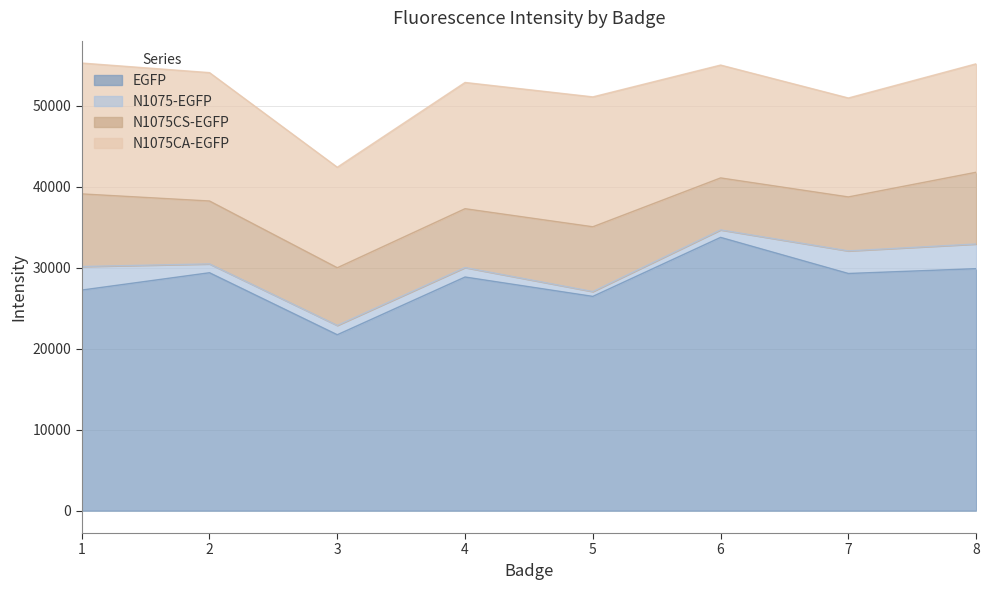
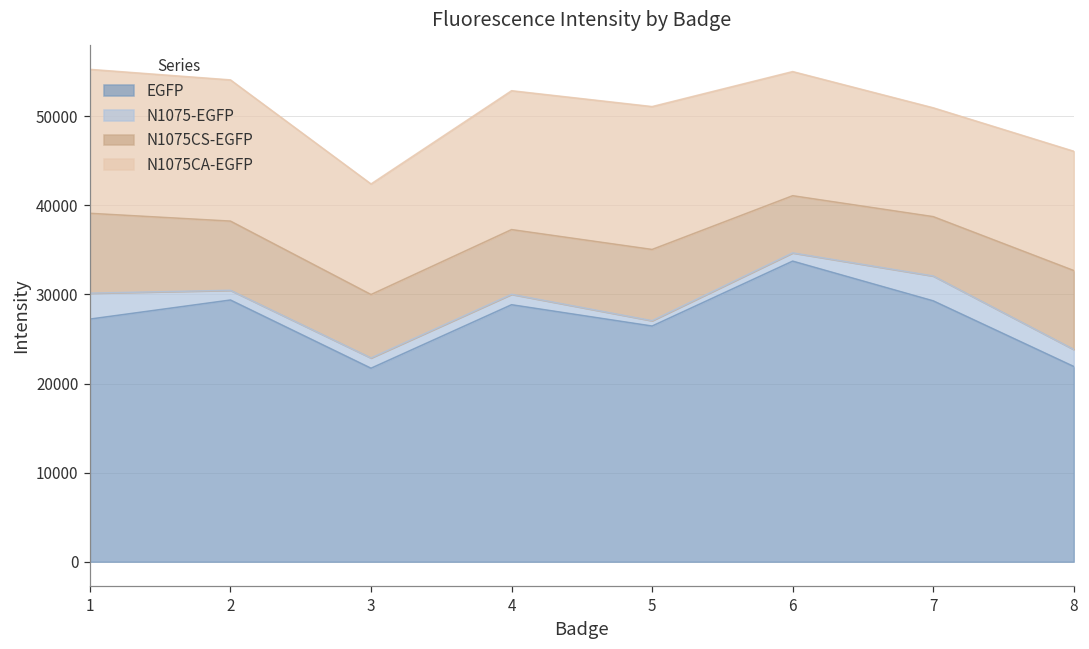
  {
    "EGFP": {
      "1": 27000,
      "2": 29000,
      "3": 22000,
      "4": 29000,
      "5": 26000,
      "6": 34000,
      "7": 29000,
-     "8": 30000
+     "8": 22000
    },
    "N1075-EGFP": {
      "1": 3000,
      "2": 1000,
      "3": 1000,
      "4": 1000,
      "5": 1000,
      "6": 1000,
      "7": 3000,
-     "8": 3000
+     "8": 2000
    }
  }
